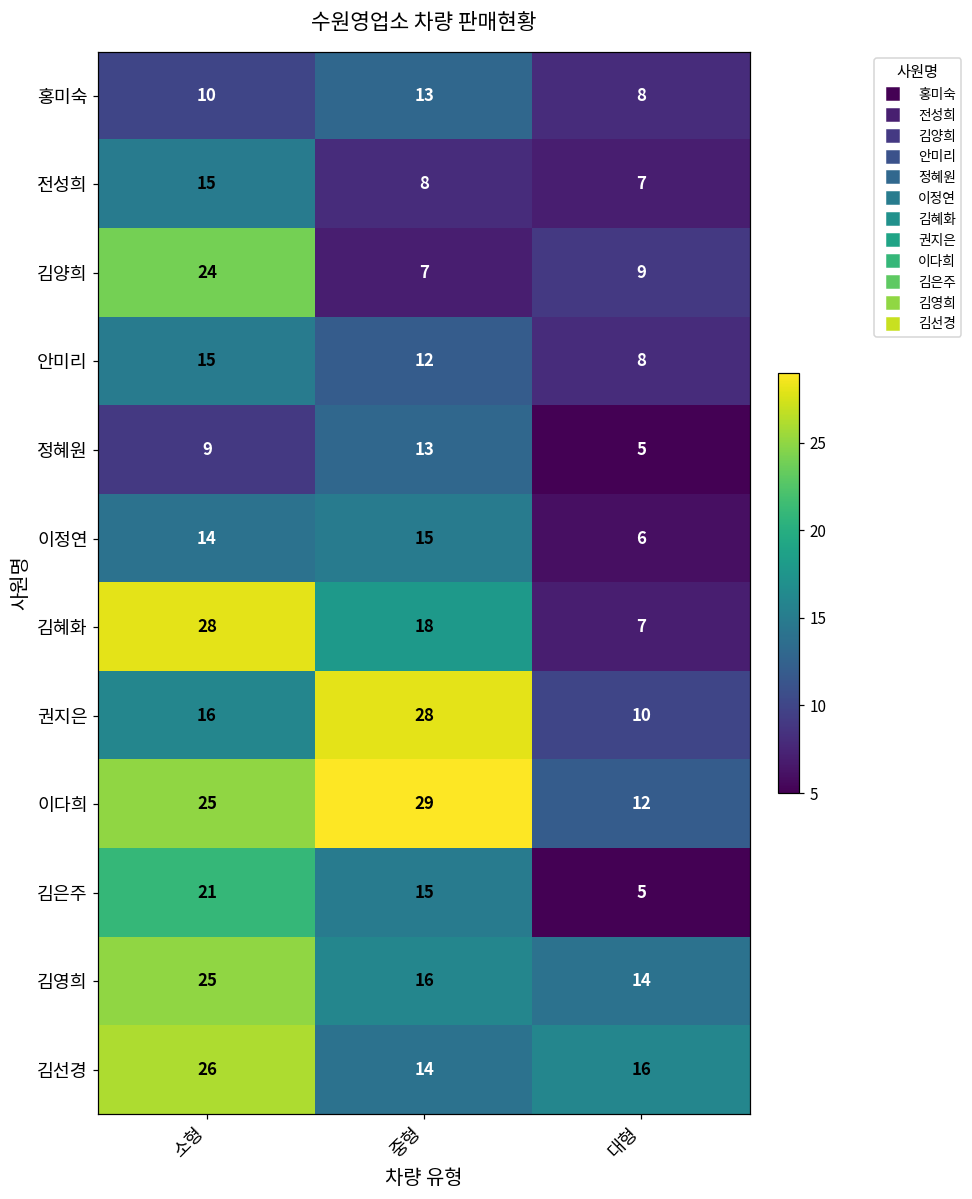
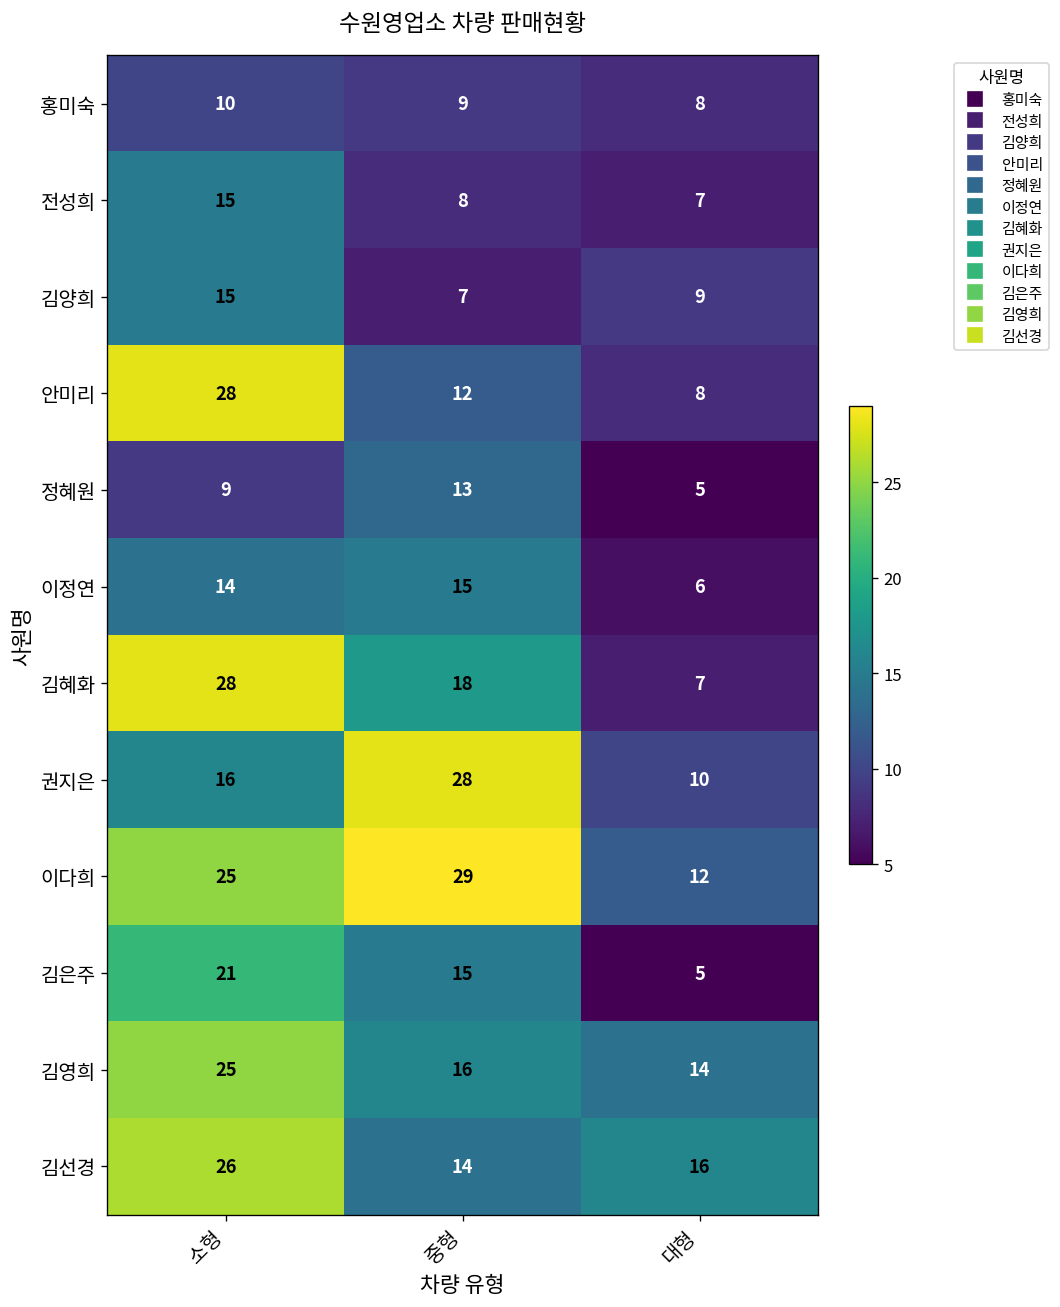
  {
    "홍미숙": {
      "소형": 10,
-     "중형": 13,
+     "중형": 9,
      "대형": 8
    },
    "전성희": {
      "소형": 15,
      "중형": 8,
      "대형": 7
    },
    "김양희": {
-     "소형": 24,
+     "소형": 15,
      "중형": 7,
      "대형": 9
    },
    "안미리": {
-     "소형": 15,
+     "소형": 28,
      "중형": 12,
      "대형": 8
    },
    "정혜원": {
      "소형": 9,
      "중형": 13,
      "대형": 5
    },
    "이정연": {
      "소형": 14,
      "중형": 15,
      "대형": 6
    },
    "김혜화": {
      "소형": 28,
      "중형": 18,
      "대형": 7
    },
    "권지은": {
      "소형": 16,
      "중형": 28,
      "대형": 10
    },
    "이다희": {
      "소형": 25,
      "중형": 29,
      "대형": 12
    },
    "김은주": {
      "소형": 21,
      "중형": 15,
      "대형": 5
    },
    "김영희": {
      "소형": 25,
      "중형": 16,
      "대형": 14
    },
    "김선경": {
      "소형": 26,
      "중형": 14,
      "대형": 16
    }
  }
